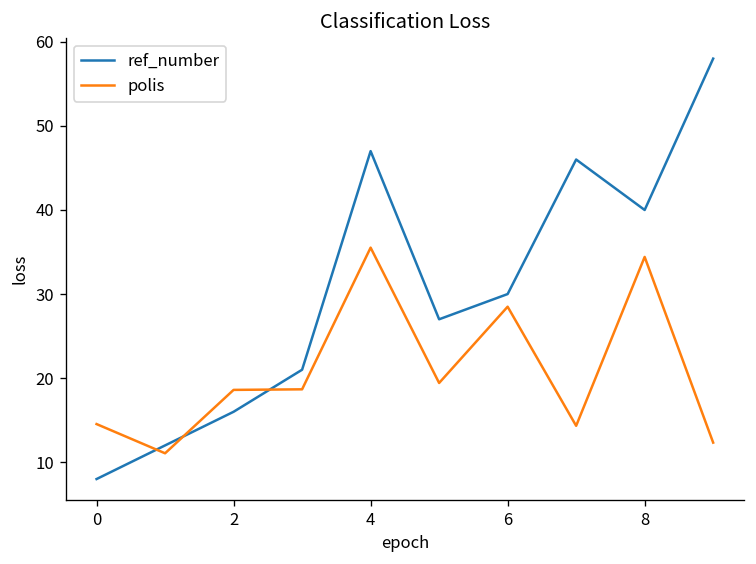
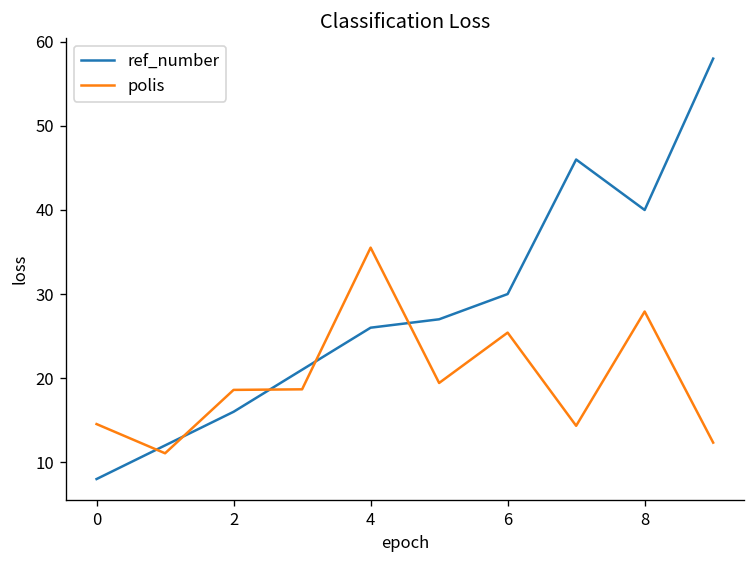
  {
    "ref_number": {
      "0": 8,
      "2": 16,
-     "4": 47,
+     "4": 26,
      "6": 30,
      "8": 40
    },
    "polis": {
      "0": 15,
      "2": 19,
      "4": 36,
-     "6": 28,
-     "8": 34
+     "6": 25,
+     "8": 28
    }
  }
